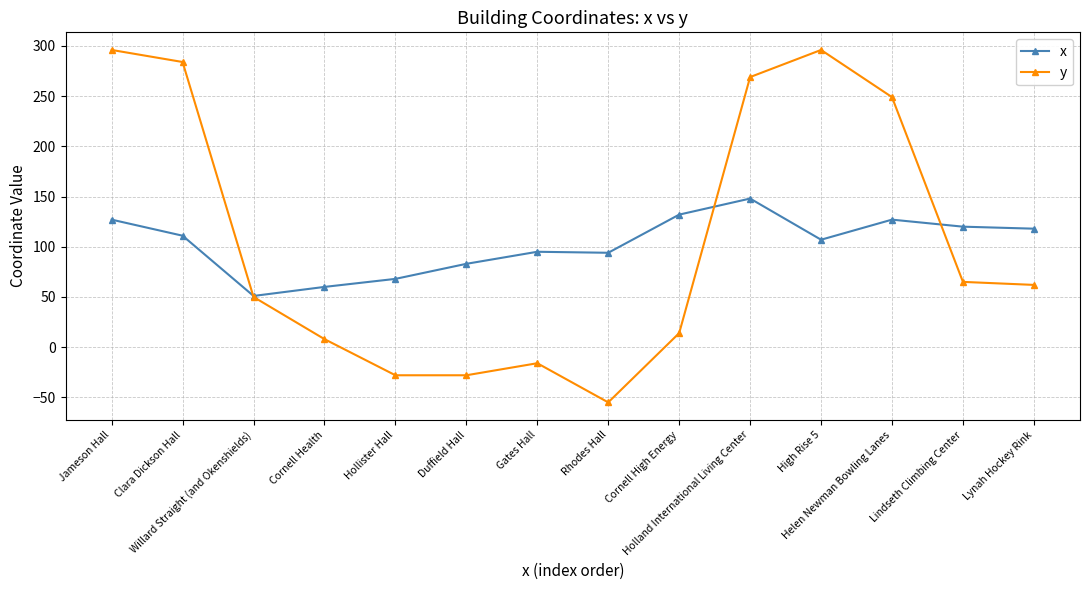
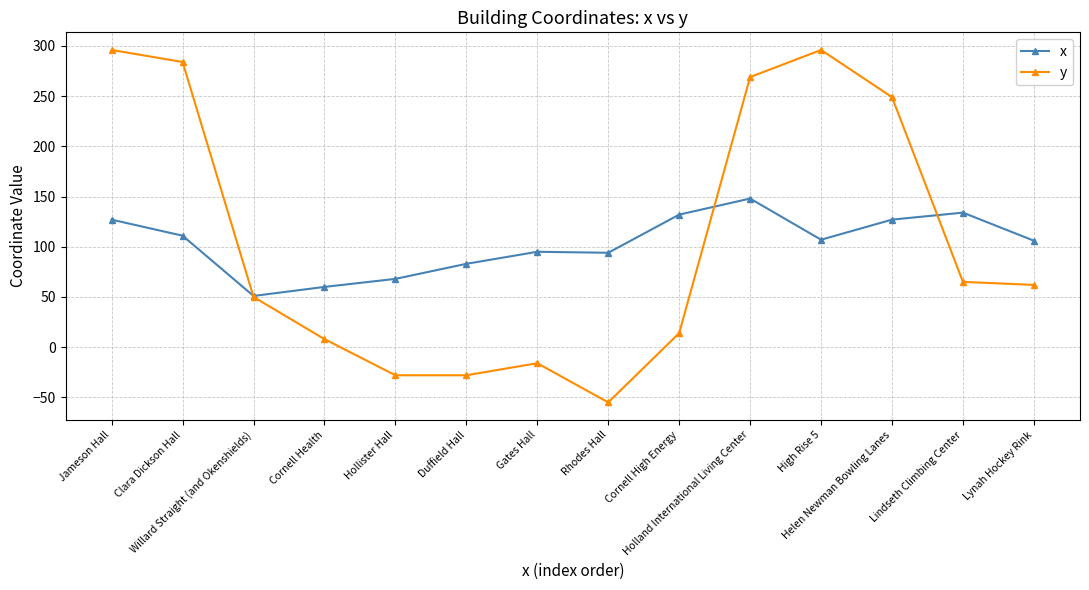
  {
    "x": {
      "Jameson Hall": 127,
      "Clara Dickson Hall": 111,
      "Cornell Health": 60,
      "Hollister Hall": 68,
      "Duffield Hall": 83,
      "Gates Hall": 95,
      "Rhodes Hall": 94,
      "Cornell High Energy": 132,
      "Holland International Living Center": 148,
      "High Rise 5": 107,
      "Helen Newman Bowling Lanes": 127,
-     "Lindseth Climbing Center": 120,
-     "Lynah Hockey Rink": 118
+     "Lindseth Climbing Center": 134,
+     "Lynah Hockey Rink": 106
    },
    "y": {
      "Jameson Hall": 296,
      "Clara Dickson Hall": 284,
      "Cornell Health": 8,
      "Hollister Hall": -28,
      "Duffield Hall": -28,
      "Gates Hall": -16,
      "Rhodes Hall": -55,
      "Cornell High Energy": 14,
      "Holland International Living Center": 269,
      "High Rise 5": 296,
      "Helen Newman Bowling Lanes": 249,
      "Lindseth Climbing Center": 65,
      "Lynah Hockey Rink": 62
    }
  }
